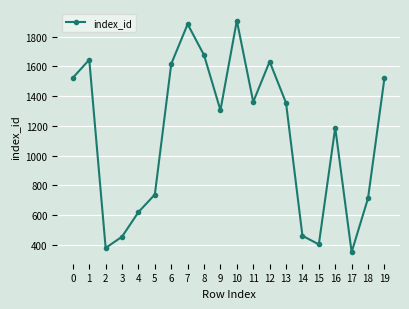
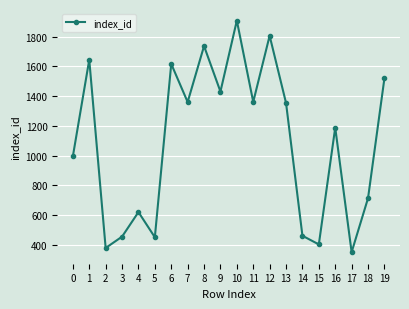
  {
-   "0": 1520,
+   "0": 1000,
    "1": 1640,
    "2": 380,
    "3": 460,
    "4": 620,
-   "5": 740,
+   "5": 450,
    "6": 1620,
-   "7": 1880,
-   "8": 1680,
-   "9": 1310,
+   "7": 1360,
+   "8": 1740,
+   "9": 1430,
    "10": 1910,
    "11": 1360,
-   "12": 1630,
+   "12": 1810,
    "13": 1350,
    "14": 460,
    "15": 400,
    "16": 1190,
    "17": 350,
    "18": 710,
    "19": 1520
  }
